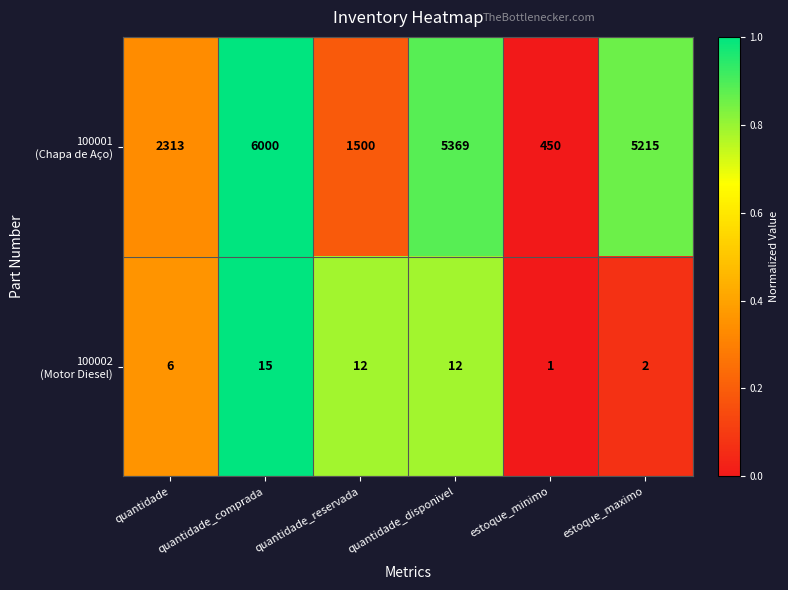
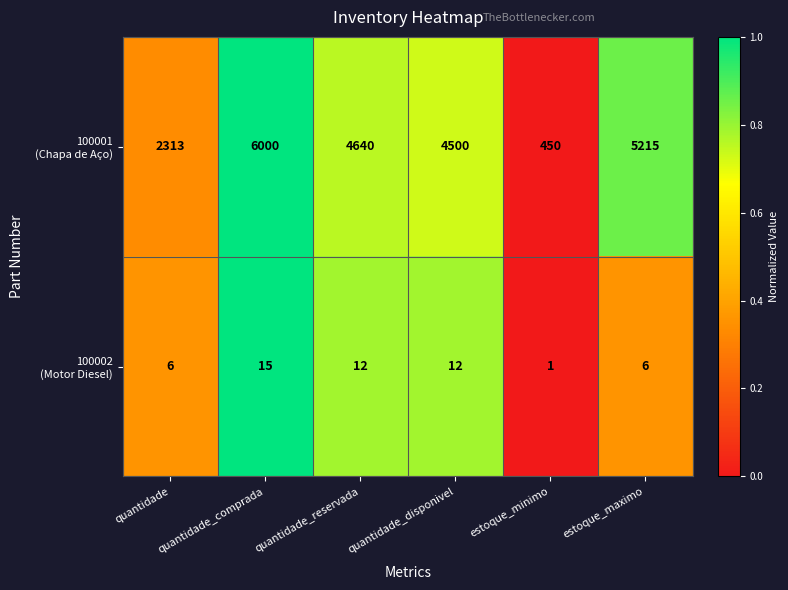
  {
    "100001 (Chapa de Aço)": {
      "quantidade": 2313,
      "quantidade_comprada": 6000,
-     "quantidade_reservada": 1500,
-     "quantidade_disponivel": 5369,
+     "quantidade_reservada": 4640,
+     "quantidade_disponivel": 4500,
      "estoque_minimo": 450,
      "estoque_maximo": 5215
    },
    "100002 (Motor Diesel)": {
      "quantidade": 6,
      "quantidade_comprada": 15,
      "quantidade_reservada": 12,
      "quantidade_disponivel": 12,
      "estoque_minimo": 1,
-     "estoque_maximo": 2
+     "estoque_maximo": 6
    }
  }
